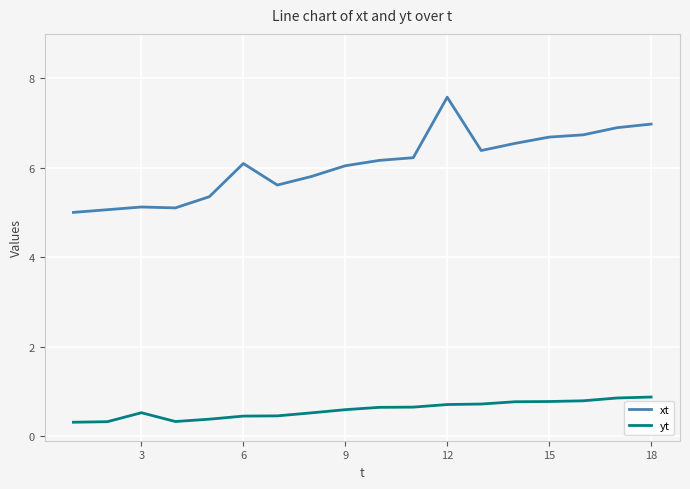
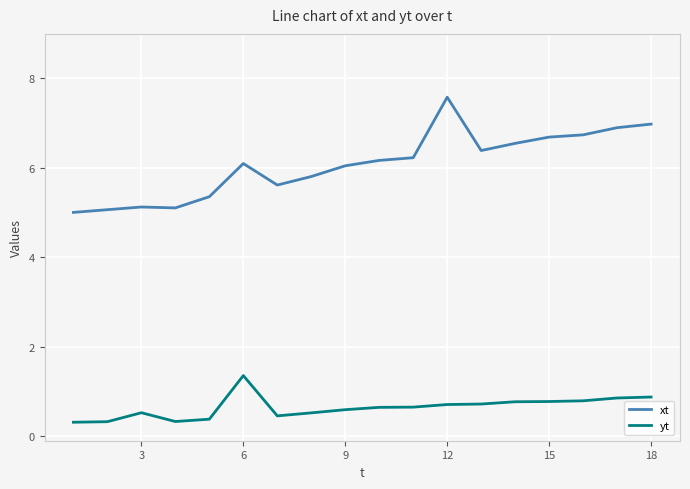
  {
    "xt": {
      "3": 5.1,
      "6": 6.1,
      "9": 6.0,
      "12": 7.6,
      "15": 6.7,
      "18": 7.0
    },
    "yt": {
      "3": 0.5,
-     "6": 0.5,
+     "6": 1.4,
      "9": 0.6,
      "12": 0.7,
      "15": 0.8,
      "18": 0.9
    }
  }
